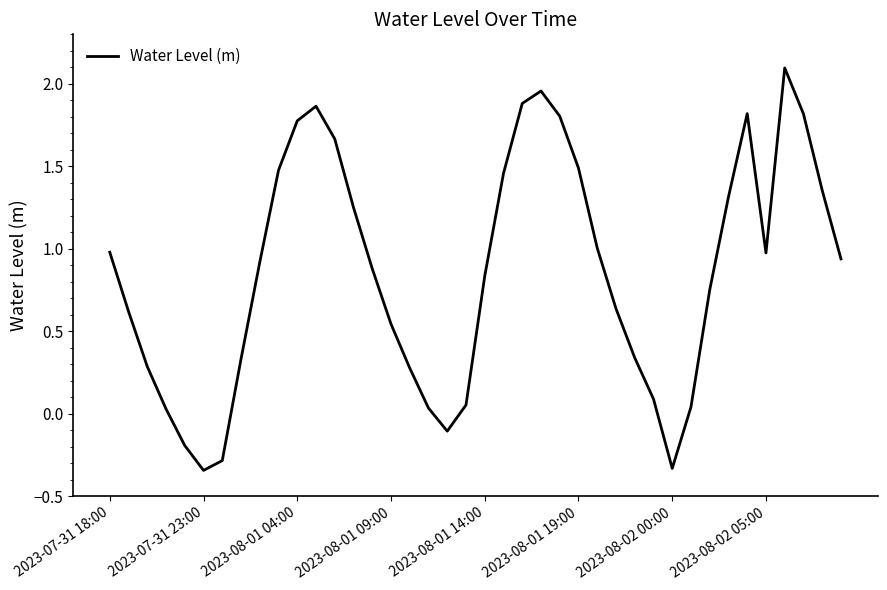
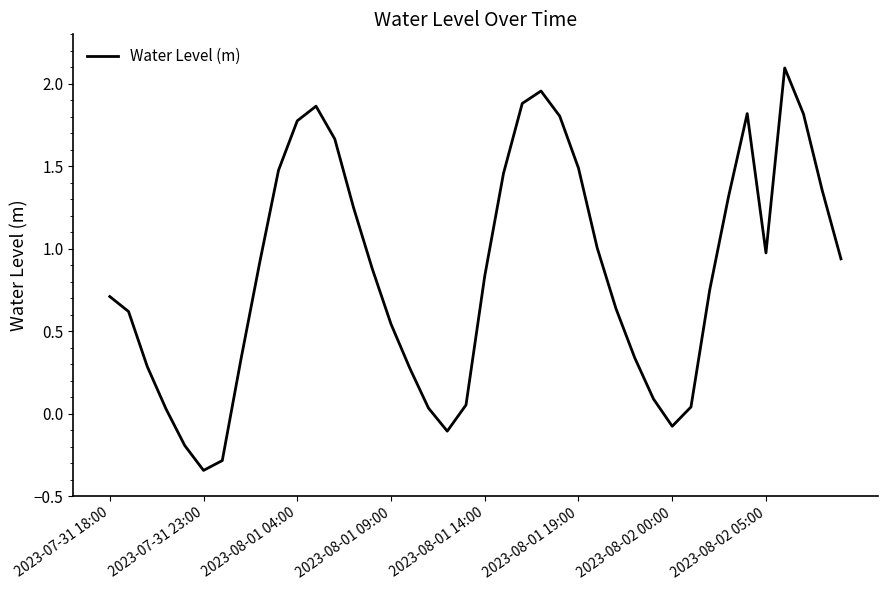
  {
-   "2023-07-31 18:00": 0.98,
+   "2023-07-31 18:00": 0.71,
    "2023-07-31 23:00": -0.34,
    "2023-08-01 04:00": 1.78,
    "2023-08-01 09:00": 0.54,
    "2023-08-01 14:00": 0.83,
    "2023-08-01 19:00": 1.49,
-   "2023-08-02 00:00": -0.33,
+   "2023-08-02 00:00": -0.08,
    "2023-08-02 05:00": 0.97
  }
